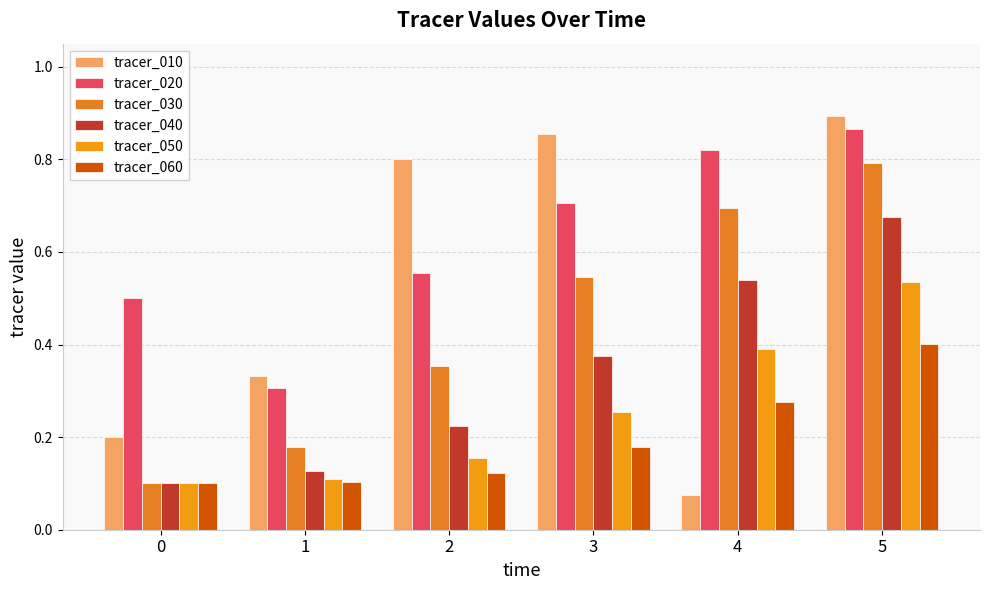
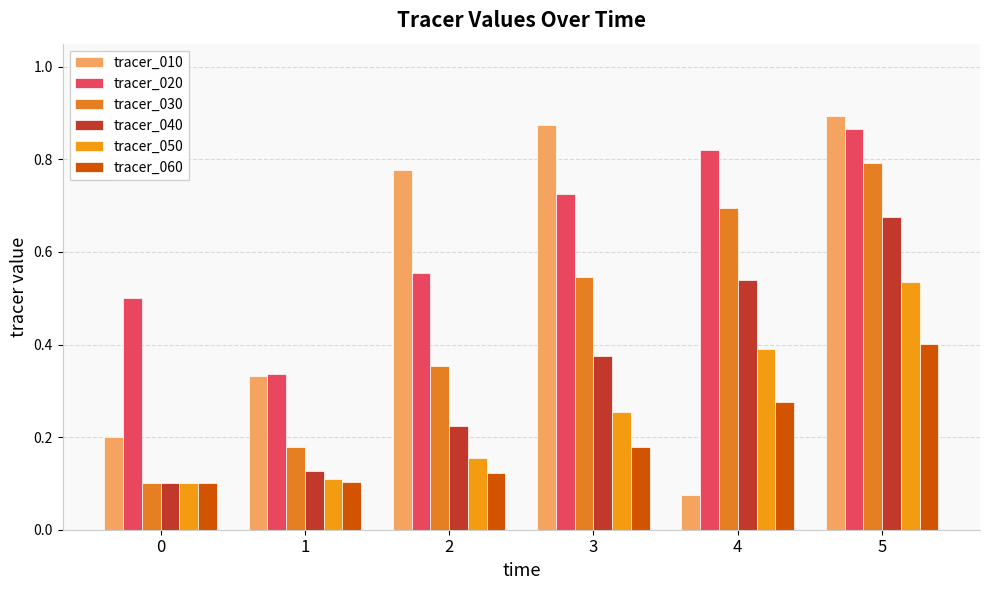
  {
    "tracer_010": {
      "0": 0.20,
      "1": 0.33,
-     "2": 0.80,
-     "3": 0.85,
+     "2": 0.78,
+     "3": 0.87,
      "4": 0.08,
      "5": 0.89
    },
    "tracer_020": {
      "0": 0.50,
-     "1": 0.31,
+     "1": 0.34,
      "2": 0.55,
-     "3": 0.71,
+     "3": 0.73,
      "4": 0.82,
      "5": 0.86
    }
  }
